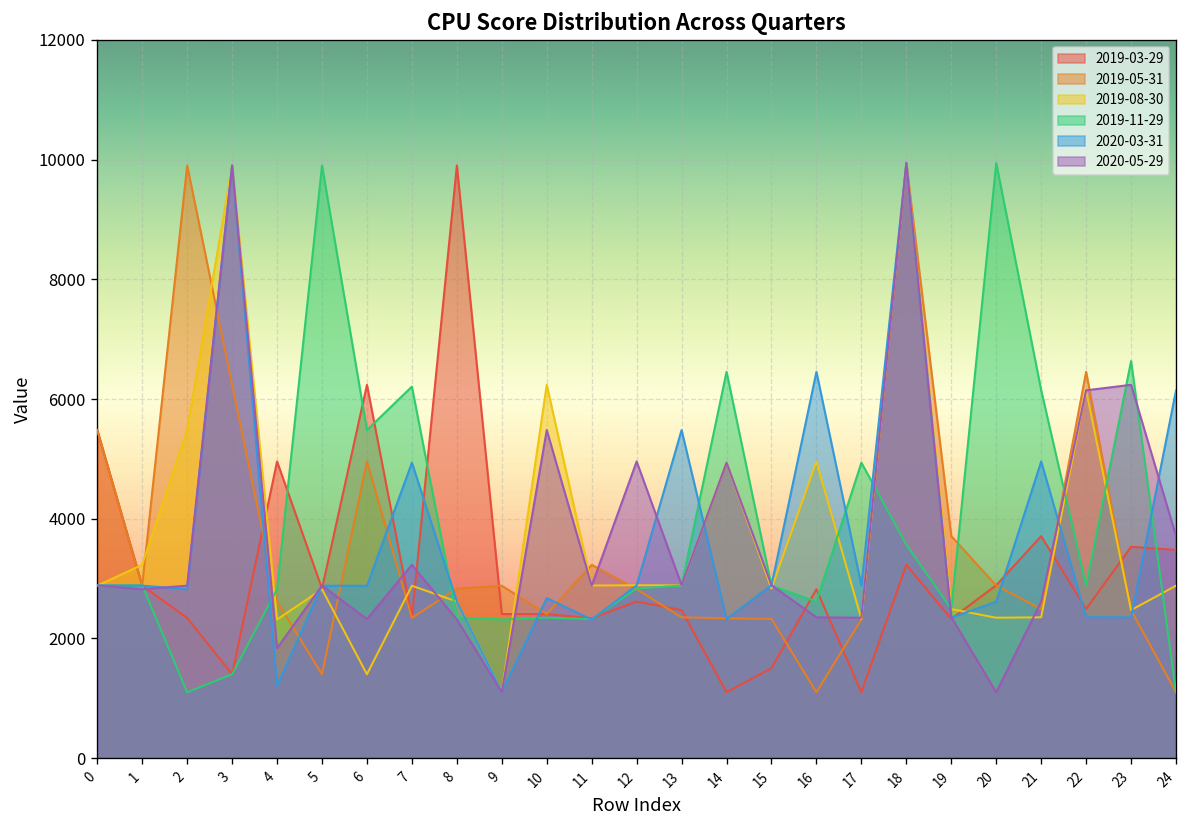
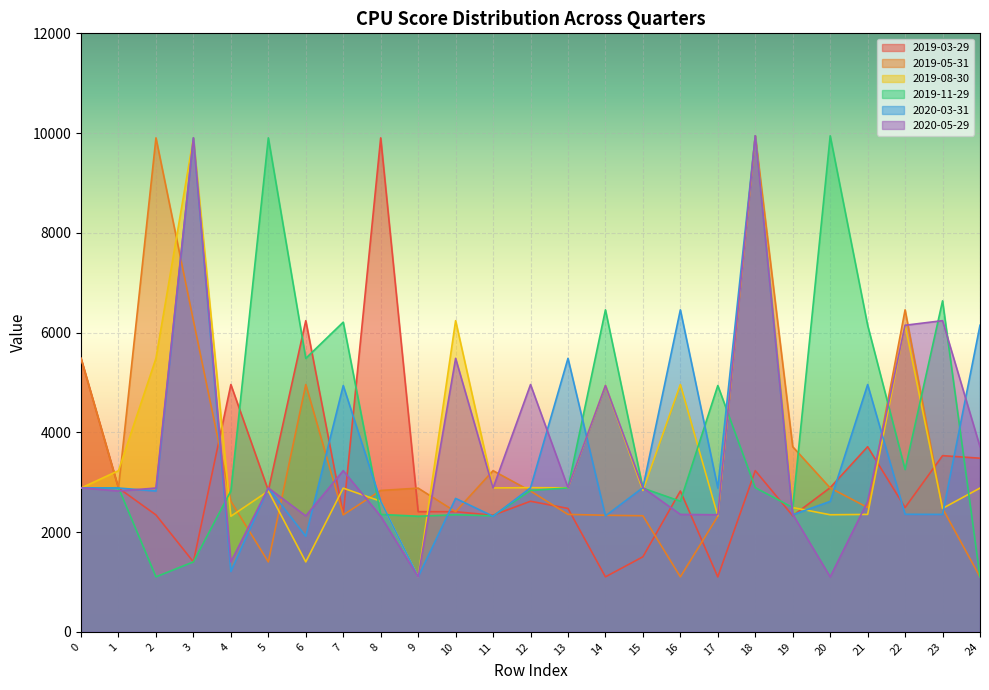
  {
    "2019-11-29": {
      "2": 1100,
      "4": 2800,
      "5": 9900,
      "6": 5500,
      "7": 6200,
      "9": 2300,
      "10": 2300,
      "14": 6500,
      "16": 2600,
      "17": 4900,
-     "18": 3600,
+     "18": 2900,
      "20": 9900,
      "21": 6100,
-     "22": 2900,
+     "22": 3300,
      "23": 6600
    },
    "2020-03-31": {
      "2": 2800,
      "4": 1200,
-     "6": 2900,
+     "6": 1900,
      "7": 4900,
      "10": 2700,
      "13": 5500,
      "16": 6500,
      "17": 2900,
      "20": 2600,
      "21": 5000,
      "22": 2400,
      "23": 2400,
      "24": 6100
    },
    "2020-05-29": {
      "1": 2800,
      "2": 2900,
-     "4": 1800,
+     "4": 1400,
      "6": 2300,
      "7": 3200,
      "10": 5500,
      "12": 5000,
      "16": 2400,
      "20": 1100,
      "21": 2600,
      "23": 6200,
      "24": 3700
    }
  }
